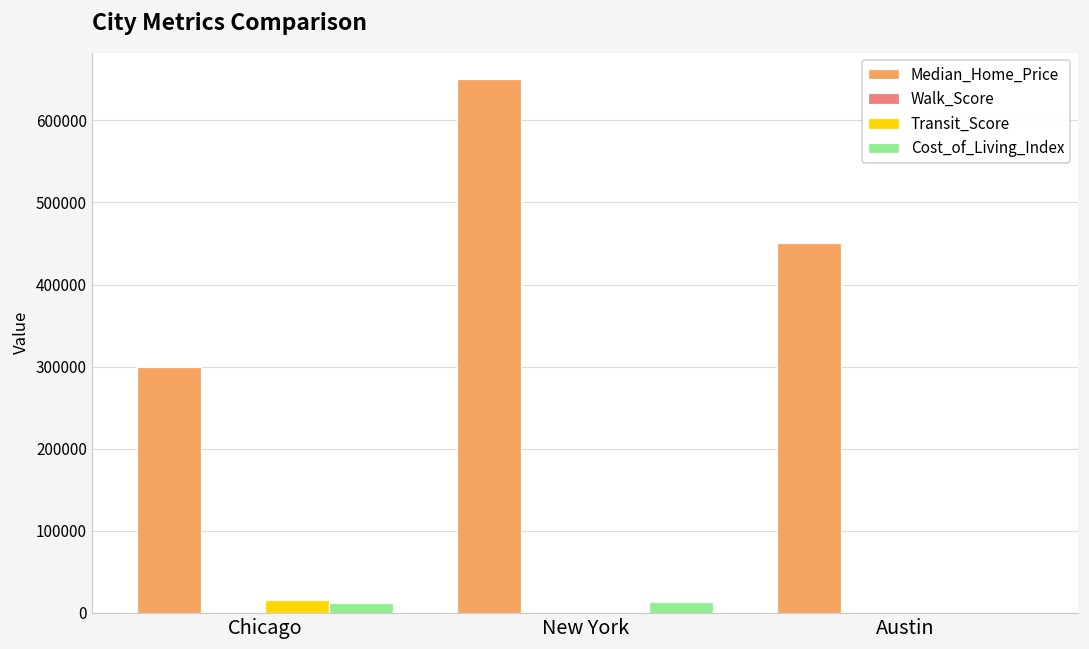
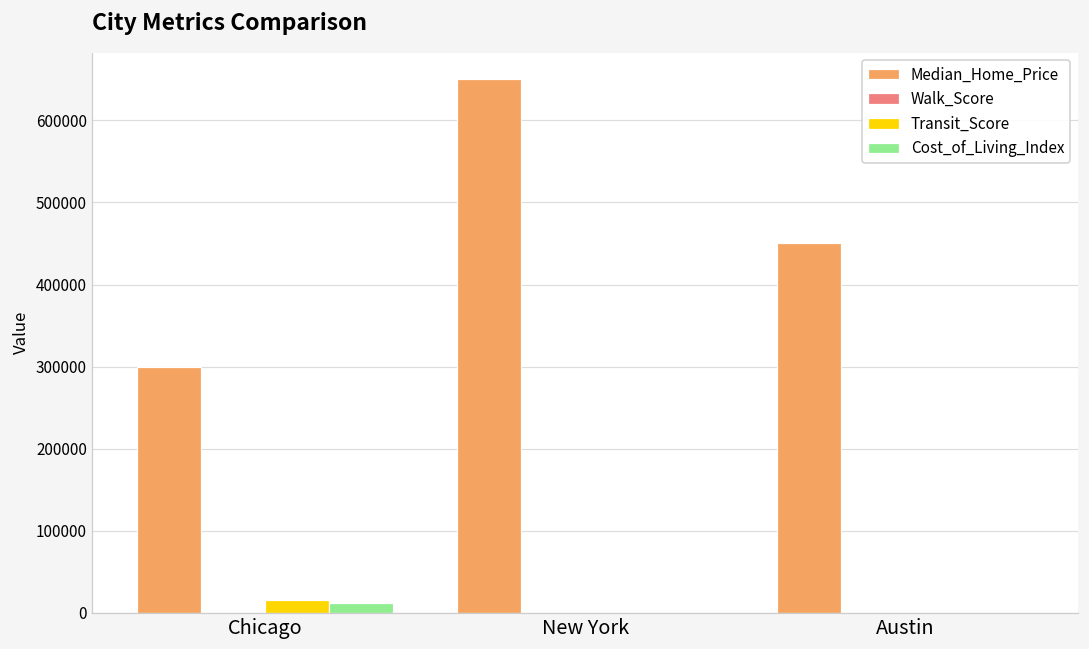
  {
    "Transit_Score": {
      "Chicago": 20000
    },
    "Cost_of_Living_Index": {
      "Chicago": 10000,
-     "New York": 10000
+     "New York": 0
    }
  }
